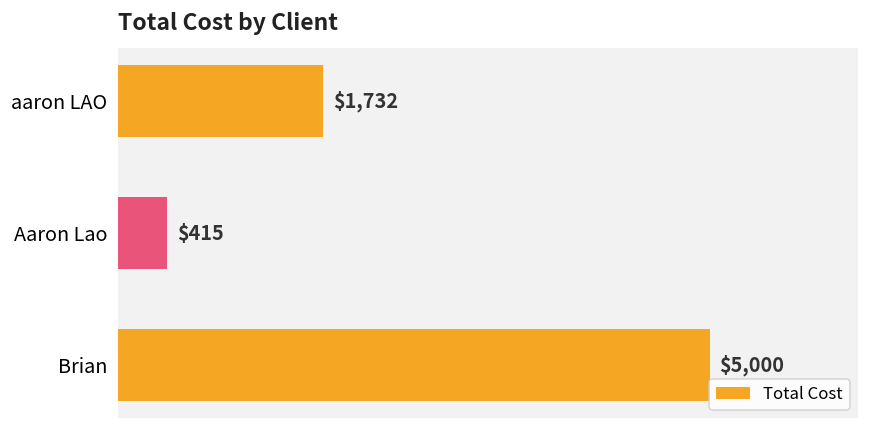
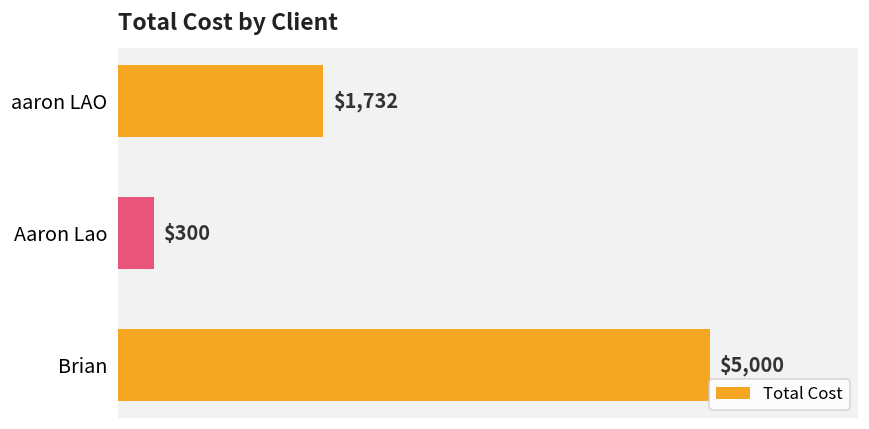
  {
    "aaron LAO": "$1,732",
-   "Aaron Lao": "$415",
+   "Aaron Lao": "$300",
    "Brian": "$5,000"
  }
